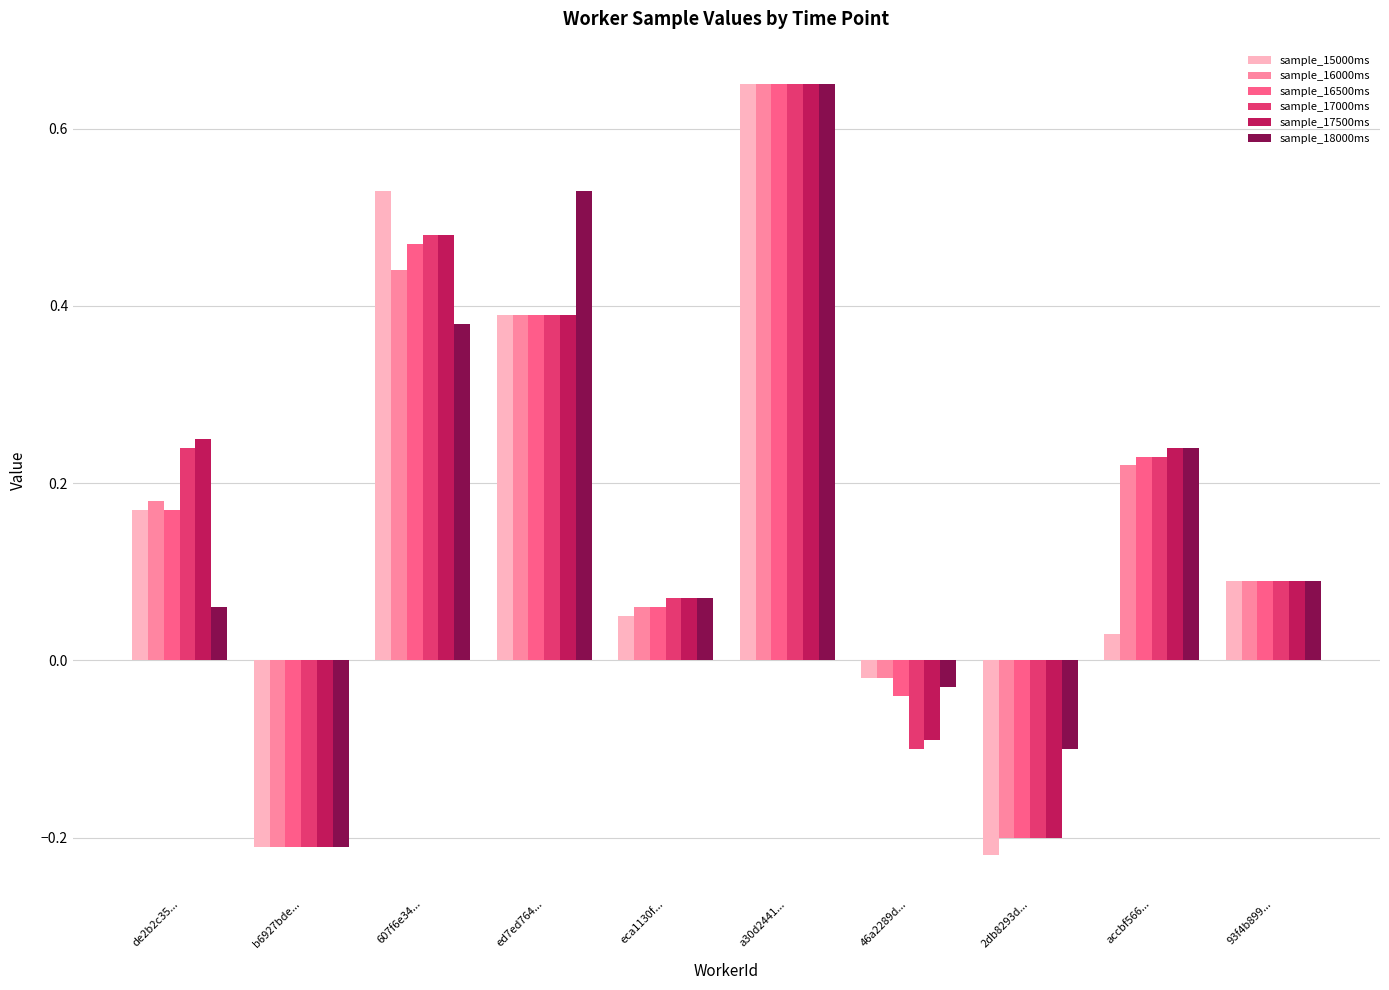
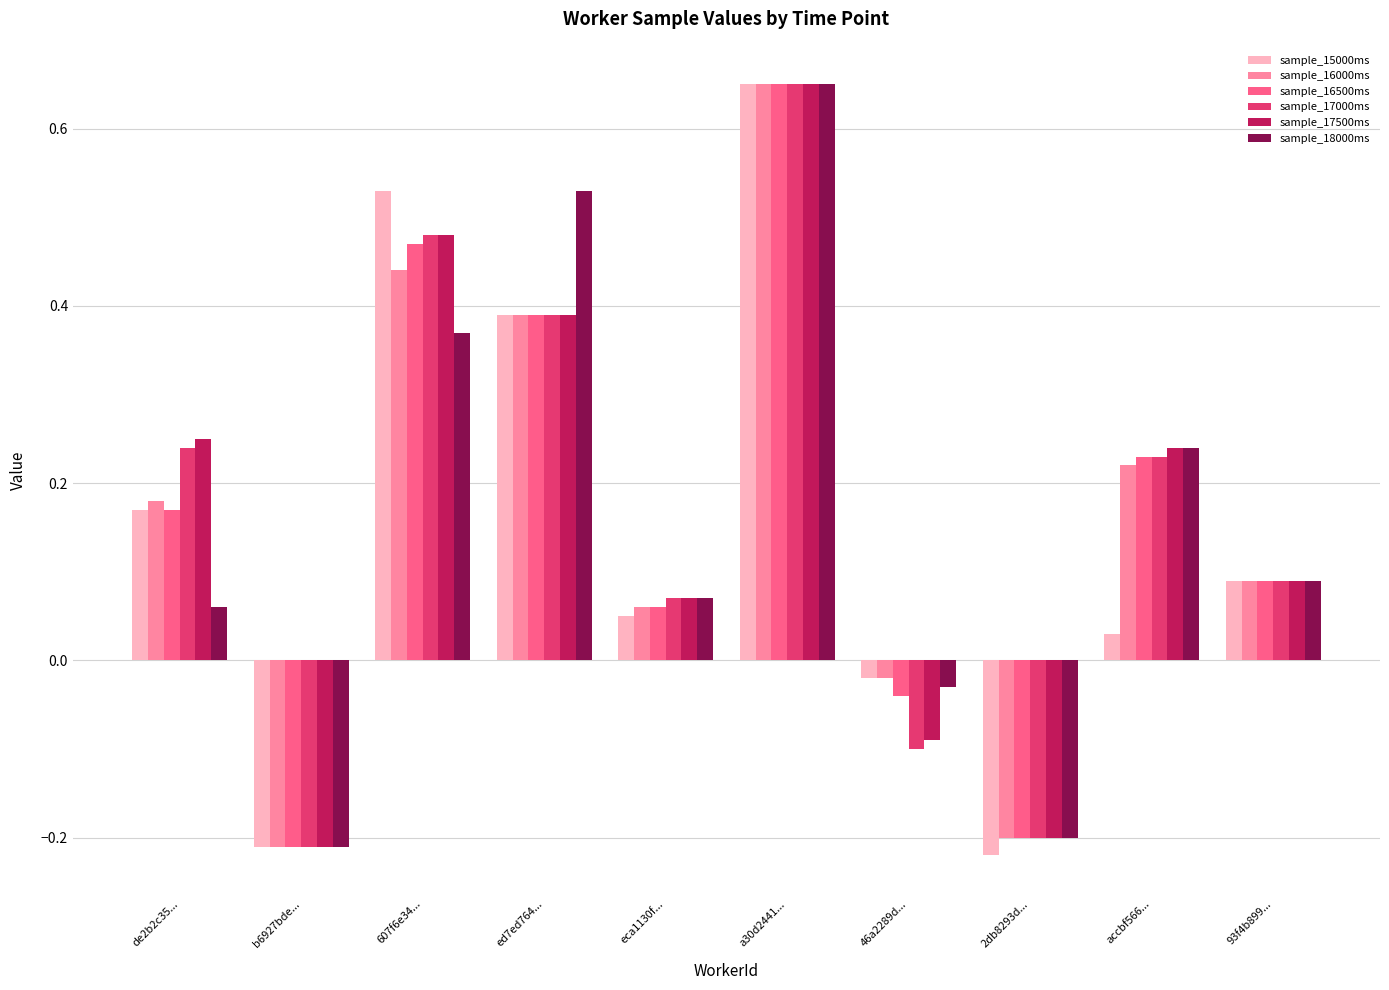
  {
    "sample_18000ms": {
      "de2b2c35...": 0.06,
      "b6927bde...": -0.21,
-     "607f6e34...": 0.38,
+     "607f6e34...": 0.37,
      "ed7ed764...": 0.53,
      "eca1130f...": 0.07,
      "a30d2441...": 0.65,
      "46a2289d...": -0.03,
-     "2db8293d...": -0.1,
+     "2db8293d...": -0.2,
      "accbf566...": 0.24,
      "93f4b899...": 0.09
    }
  }
